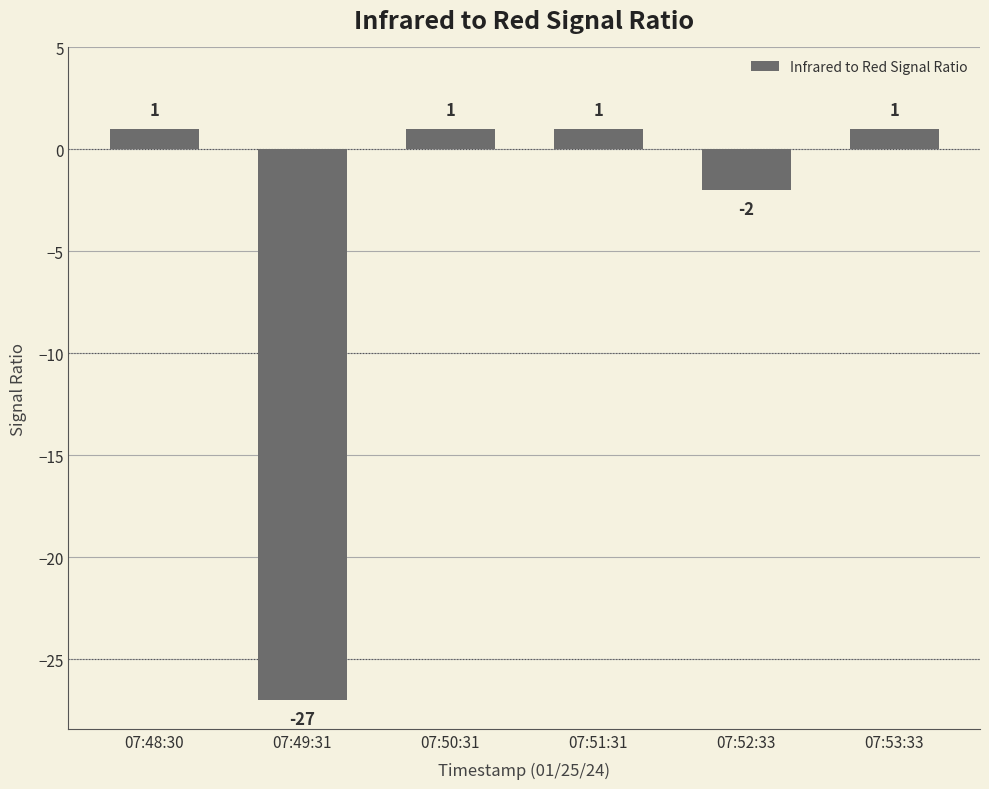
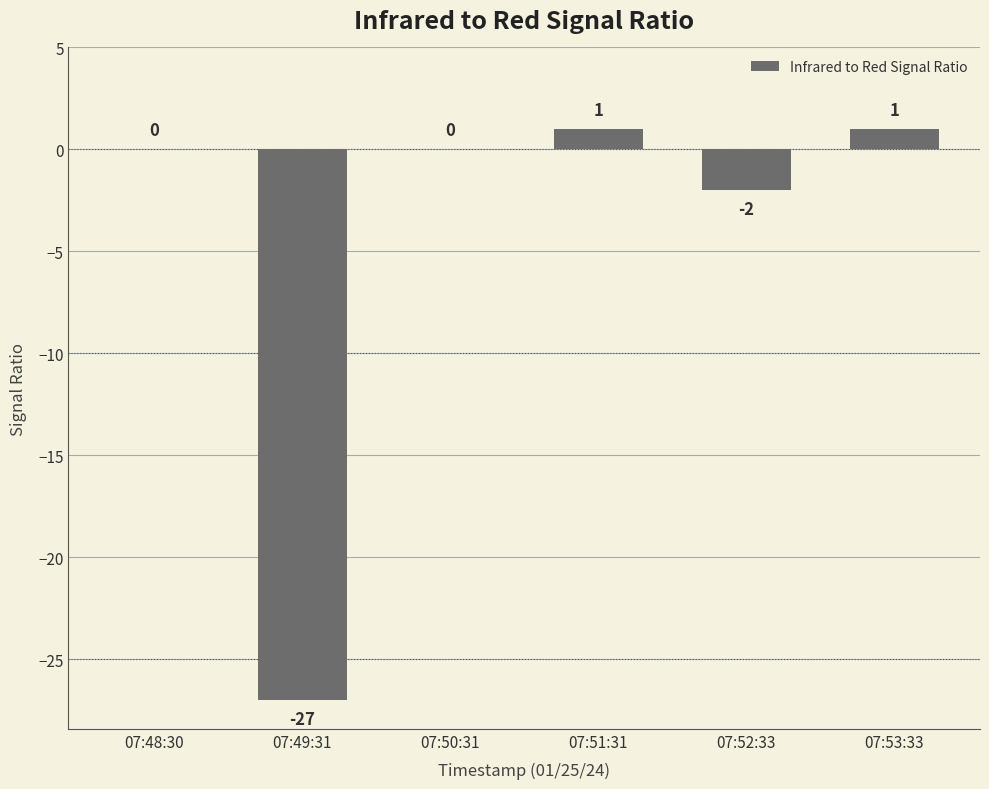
  {
-   "07:48:30": 1,
+   "07:48:30": 0,
    "07:49:31": -27,
-   "07:50:31": 1,
+   "07:50:31": 0,
    "07:51:31": 1,
    "07:52:33": -2,
    "07:53:33": 1
  }
